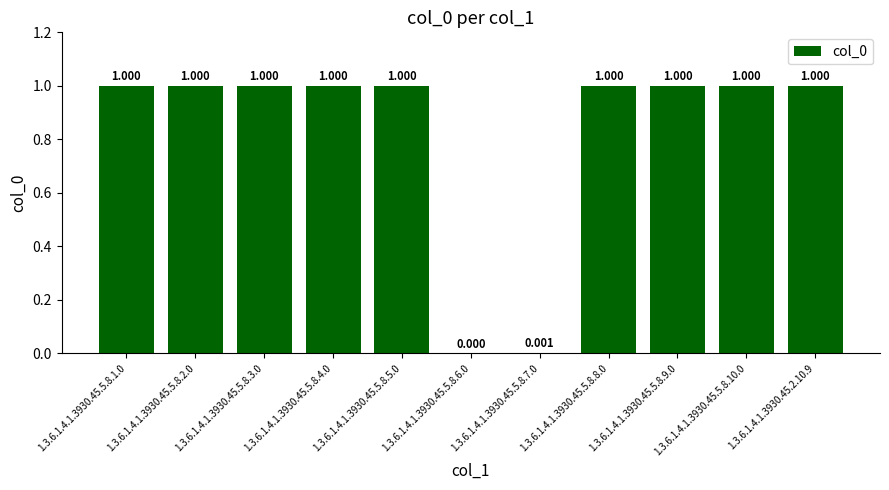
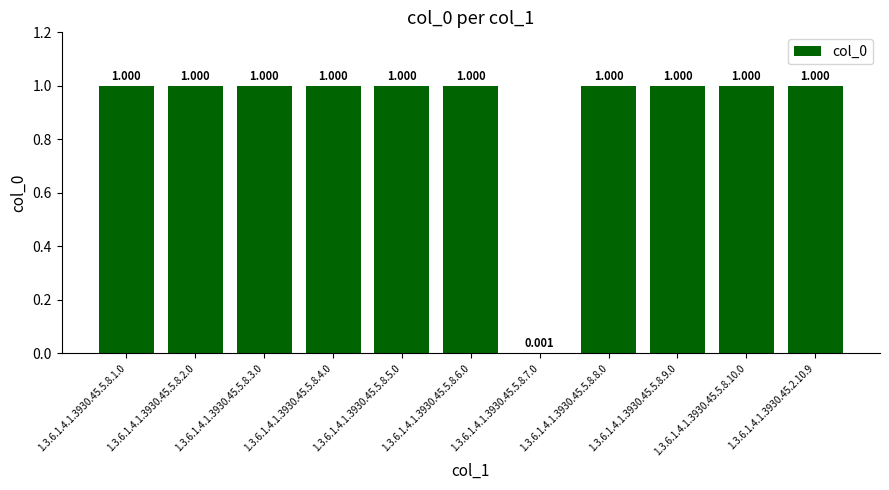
  {
    "1.3.6.1.4.1.3930.45.5.8.1.0": 1.000,
    "1.3.6.1.4.1.3930.45.5.8.2.0": 1.000,
    "1.3.6.1.4.1.3930.45.5.8.3.0": 1.000,
    "1.3.6.1.4.1.3930.45.5.8.4.0": 1.000,
    "1.3.6.1.4.1.3930.45.5.8.5.0": 1.000,
-   "1.3.6.1.4.1.3930.45.5.8.6.0": 0.000,
+   "1.3.6.1.4.1.3930.45.5.8.6.0": 1.000,
    "1.3.6.1.4.1.3930.45.5.8.7.0": 0.001,
    "1.3.6.1.4.1.3930.45.5.8.8.0": 1.000,
    "1.3.6.1.4.1.3930.45.5.8.9.0": 1.000,
    "1.3.6.1.4.1.3930.45.5.8.10.0": 1.000,
    "1.3.6.1.4.1.3930.45.2.10.9": 1.000
  }
